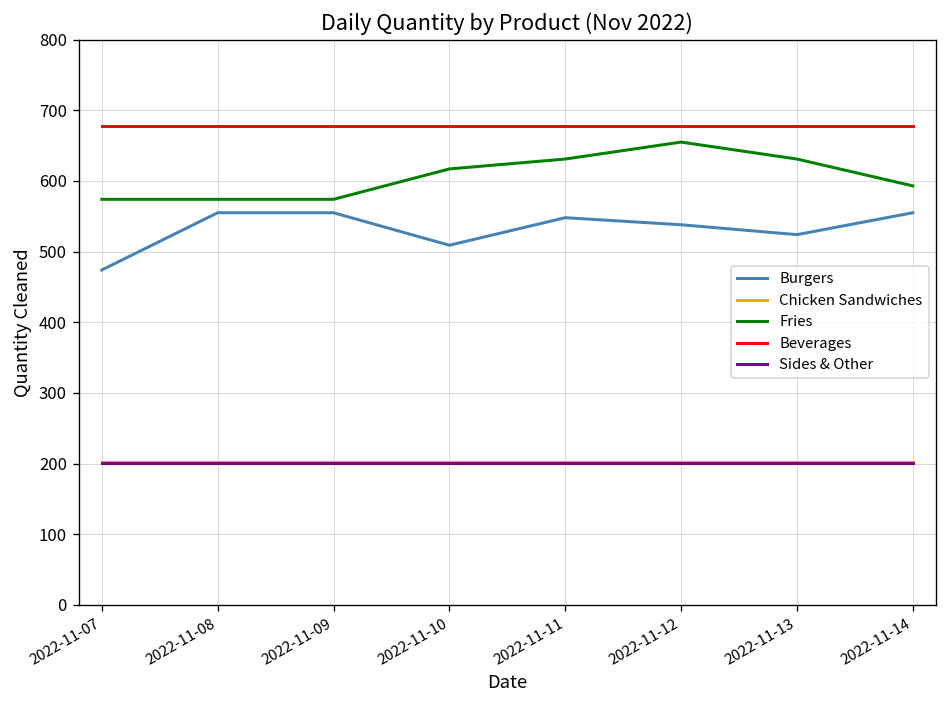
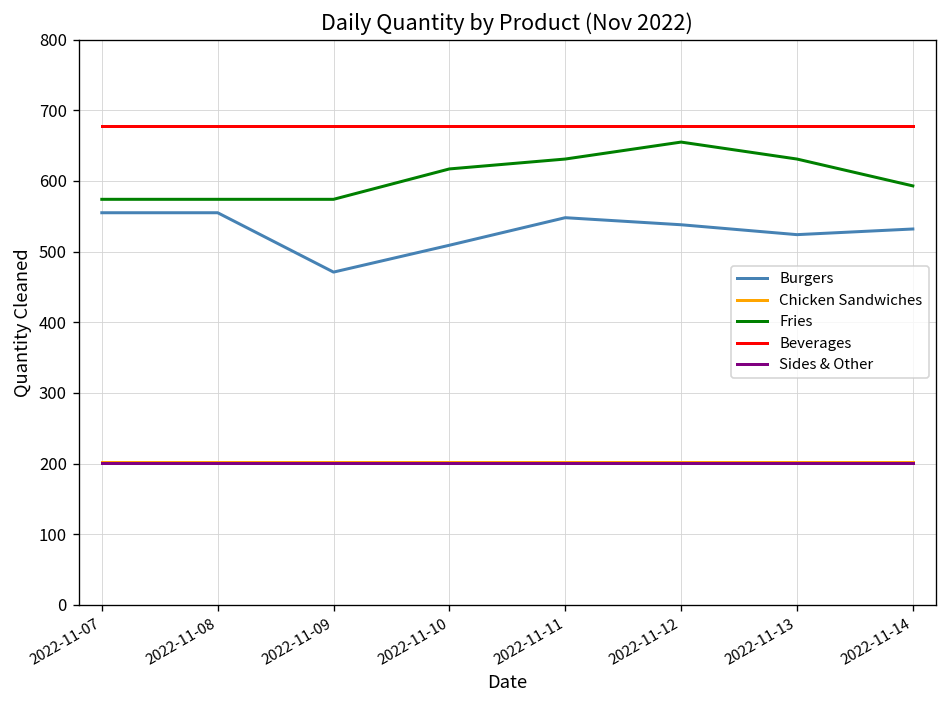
  {
    "Burgers": {
-     "2022-11-07": 470,
+     "2022-11-07": 560,
      "2022-11-08": 560,
-     "2022-11-09": 560,
+     "2022-11-09": 470,
      "2022-11-10": 510,
      "2022-11-11": 550,
      "2022-11-12": 540,
      "2022-11-13": 520,
-     "2022-11-14": 560
+     "2022-11-14": 530
    },
    "Fries": {
      "2022-11-07": 570,
      "2022-11-08": 570,
      "2022-11-09": 570,
      "2022-11-10": 620,
      "2022-11-11": 630,
      "2022-11-12": 660,
      "2022-11-13": 630,
      "2022-11-14": 590
    },
    "Beverages": {
      "2022-11-07": 680,
      "2022-11-08": 680,
      "2022-11-09": 680,
      "2022-11-10": 680,
      "2022-11-11": 680,
      "2022-11-12": 680,
      "2022-11-13": 680,
      "2022-11-14": 680
    }
  }
